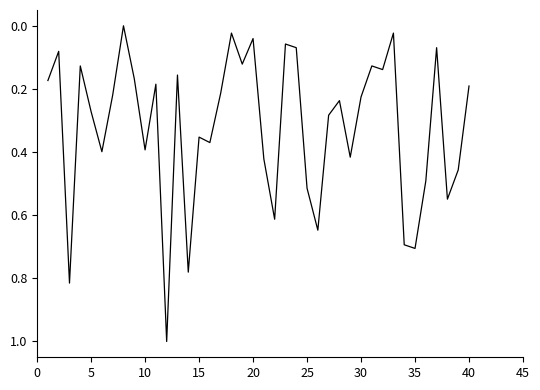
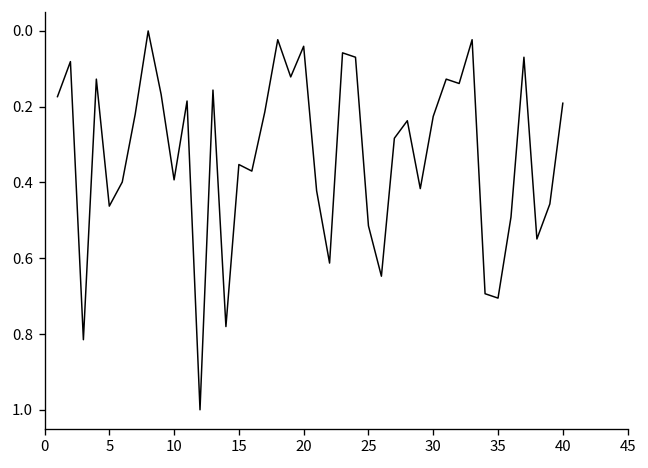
  {
-   "5": 0.27,
+   "5": 0.46,
    "10": 0.39,
    "15": 0.35,
    "20": 0.04,
    "25": 0.51,
    "30": 0.23,
    "35": 0.71,
    "40": 0.19
  }
